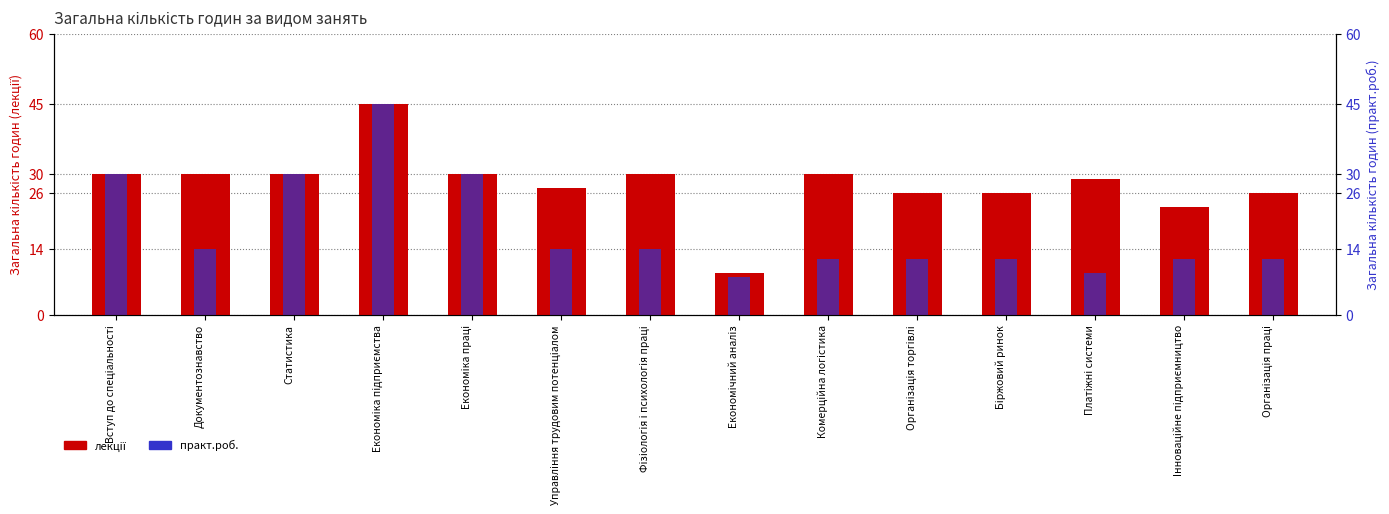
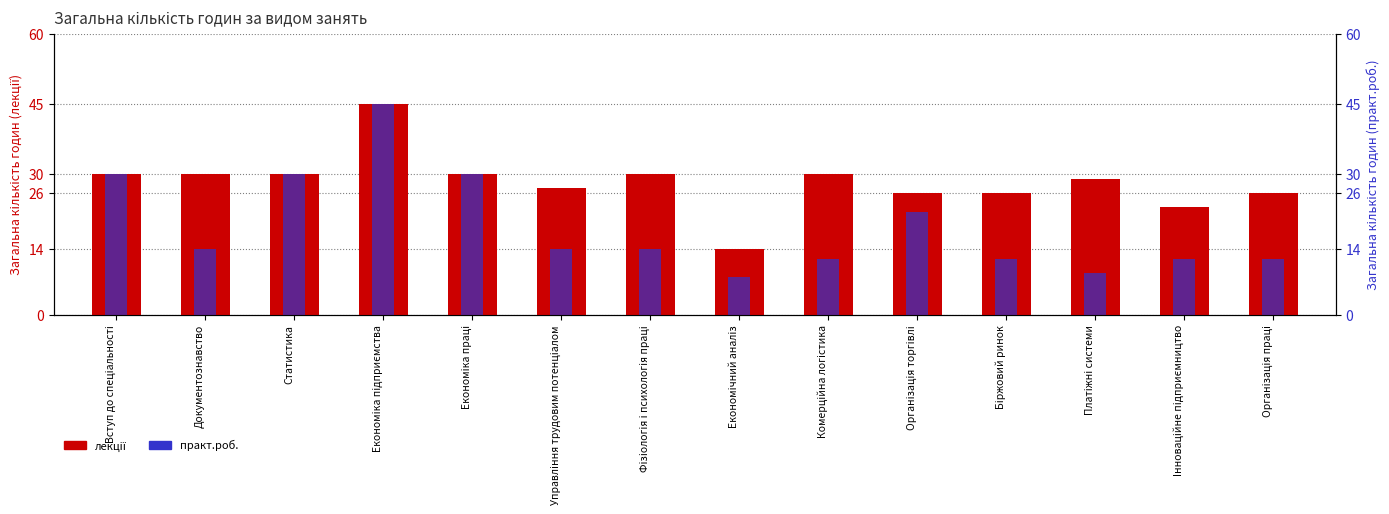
  {
    "лекції": {
      "Вступ до спеціальності": 30,
      "Документознавство": 30,
      "Статистика": 30,
      "Економіка підприємства": 45,
      "Економіка праці": 30,
      "Управління трудовим потенціалом": 27,
      "Фізіологія і психологія праці": 30,
-     "Економічний аналіз": 9,
+     "Економічний аналіз": 14,
      "Комерційна логістика": 30,
      "Організація торгівлі": 26,
      "Біржовий ринок": 26,
      "Платіжні системи": 29,
      "Інноваційне підприємництво": 23,
      "Організація праці": 26
    },
    "практ.роб.": {
      "Вступ до спеціальності": 30,
      "Документознавство": 14,
      "Статистика": 30,
      "Економіка підприємства": 45,
      "Економіка праці": 30,
      "Управління трудовим потенціалом": 14,
      "Фізіологія і психологія праці": 14,
      "Економічний аналіз": 8,
      "Комерційна логістика": 12,
-     "Організація торгівлі": 12,
+     "Організація торгівлі": 22,
      "Біржовий ринок": 12,
      "Платіжні системи": 9,
      "Інноваційне підприємництво": 12,
      "Організація праці": 12
    }
  }
